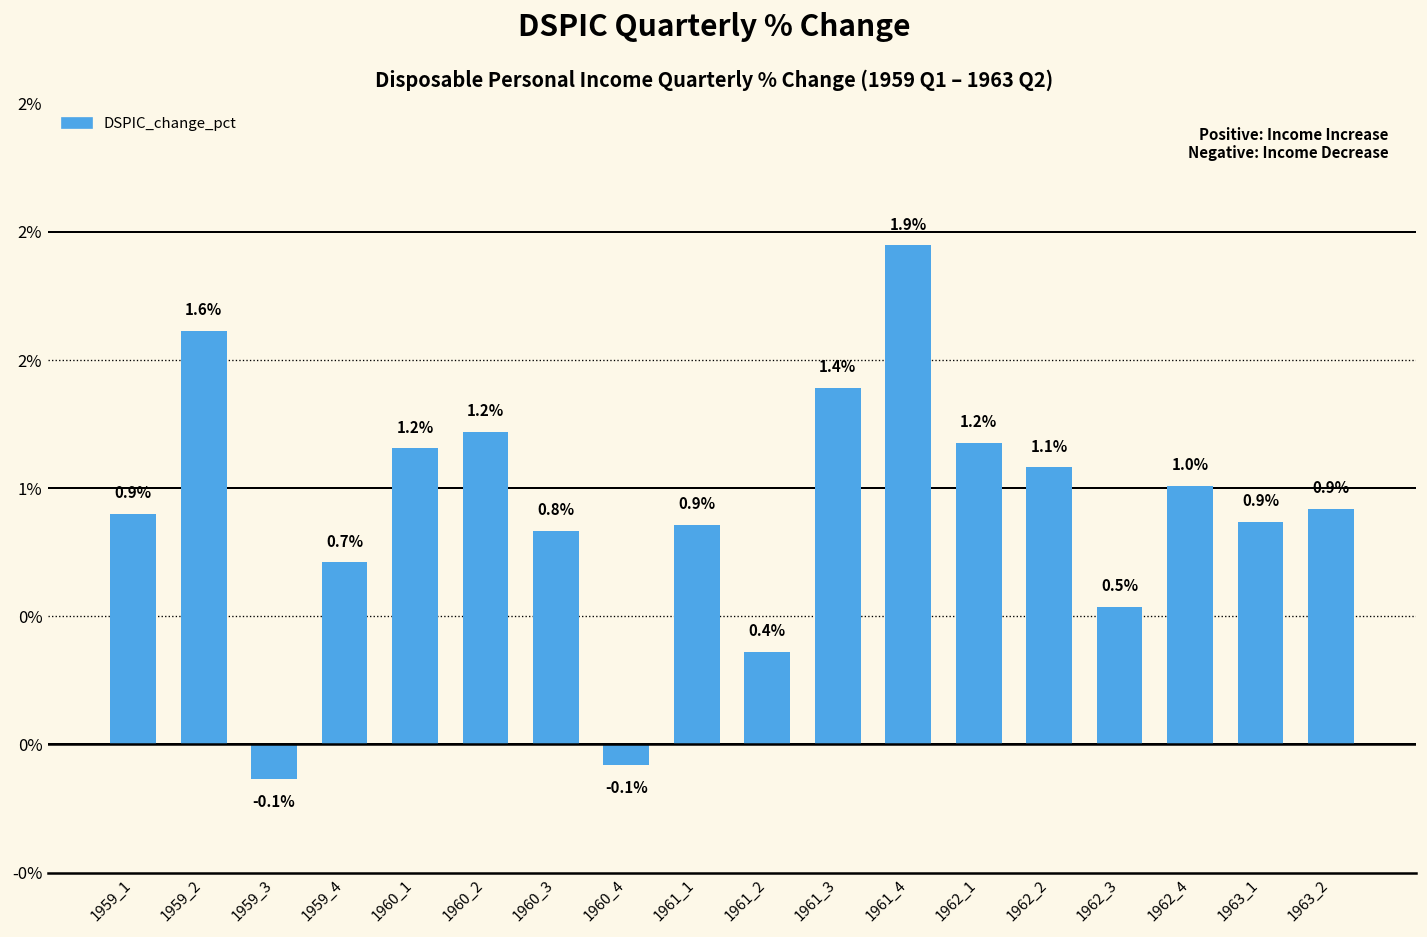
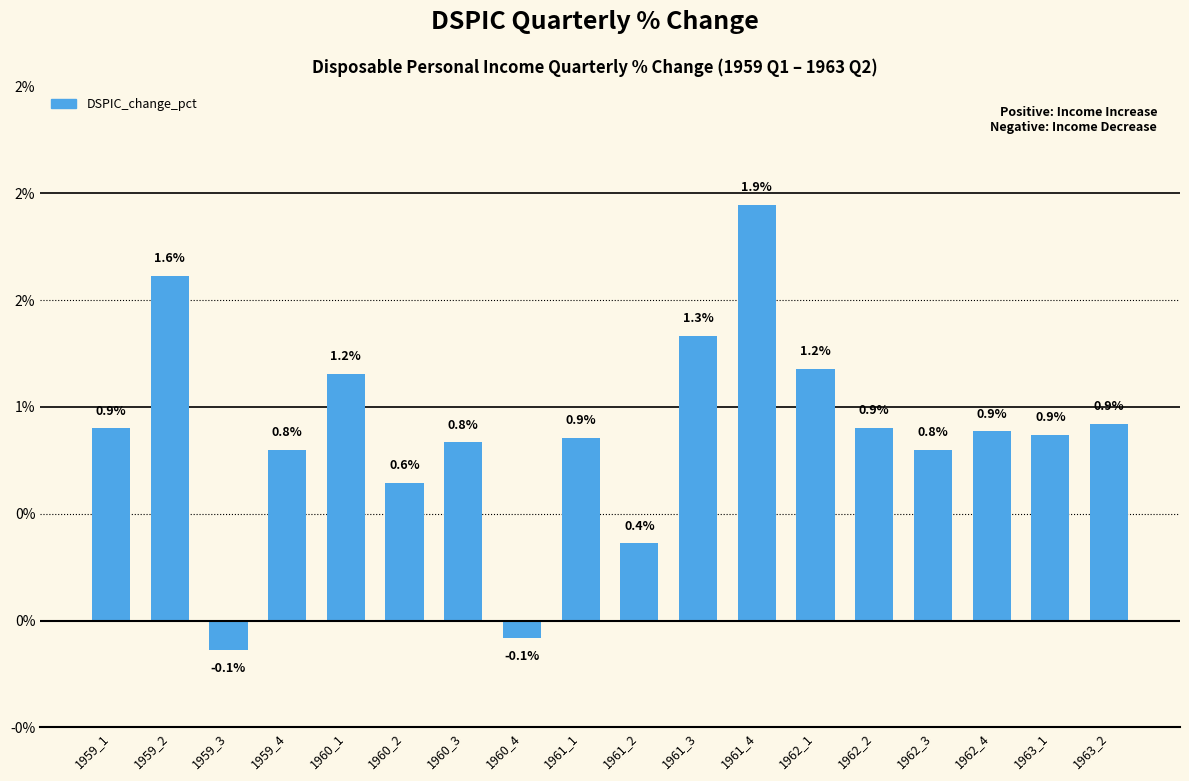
  {
    "1959_1": "0.9%",
    "1959_2": "1.6%",
    "1959_3": "-0.1%",
-   "1959_4": "0.7%",
+   "1959_4": "0.8%",
    "1960_1": "1.2%",
-   "1960_2": "1.2%",
+   "1960_2": "0.6%",
    "1960_3": "0.8%",
    "1960_4": "-0.1%",
    "1961_1": "0.9%",
    "1961_2": "0.4%",
-   "1961_3": "1.4%",
+   "1961_3": "1.3%",
    "1961_4": "1.9%",
    "1962_1": "1.2%",
-   "1962_2": "1.1%",
-   "1962_3": "0.5%",
-   "1962_4": "1.0%",
+   "1962_2": "0.9%",
+   "1962_3": "0.8%",
+   "1962_4": "0.9%",
    "1963_1": "0.9%",
    "1963_2": "0.9%"
  }
